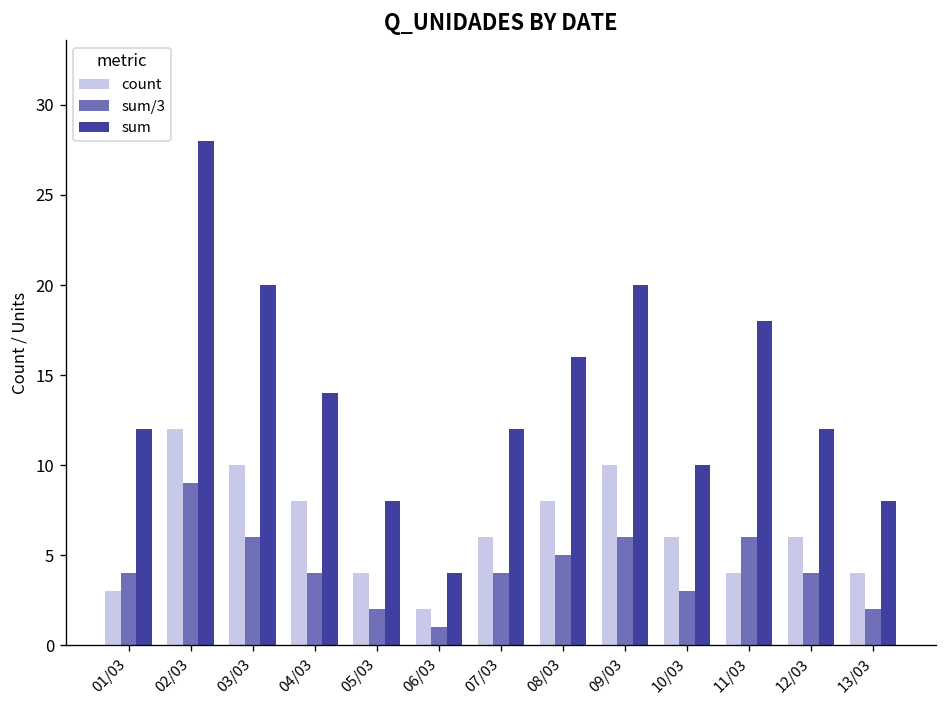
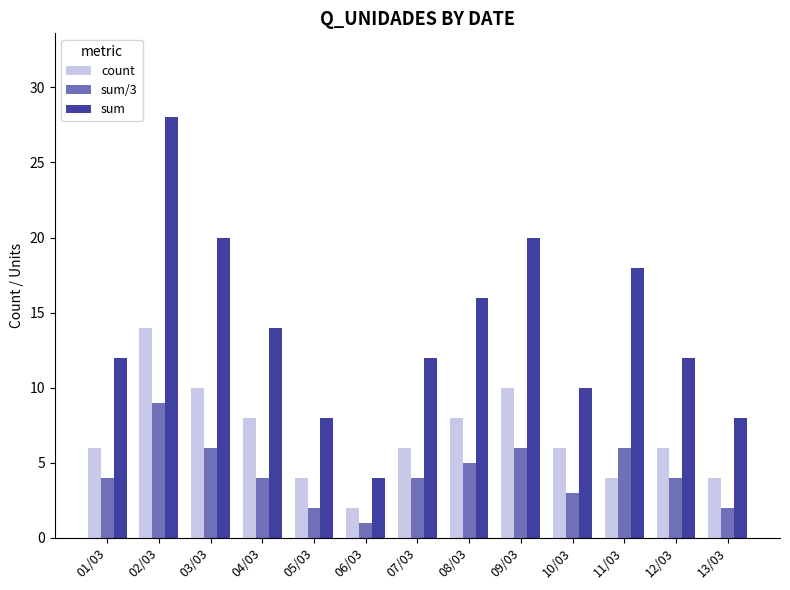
  {
    "count": {
-     "01/03": 3,
-     "02/03": 12,
+     "01/03": 6,
+     "02/03": 14,
      "03/03": 10,
      "04/03": 8,
      "05/03": 4,
      "06/03": 2,
      "07/03": 6,
      "08/03": 8,
      "09/03": 10,
      "10/03": 6,
      "11/03": 4,
      "12/03": 6,
      "13/03": 4
    },
    "sum/3": {
      "01/03": 4,
      "02/03": 9,
      "03/03": 6,
      "04/03": 4,
      "05/03": 2,
      "06/03": 1,
      "07/03": 4,
      "08/03": 5,
      "09/03": 6,
      "10/03": 3,
      "11/03": 6,
      "12/03": 4,
      "13/03": 2
    },
    "sum": {
      "01/03": 12,
      "02/03": 28,
      "03/03": 20,
      "04/03": 14,
      "05/03": 8,
      "06/03": 4,
      "07/03": 12,
      "08/03": 16,
      "09/03": 20,
      "10/03": 10,
      "11/03": 18,
      "12/03": 12,
      "13/03": 8
    }
  }
